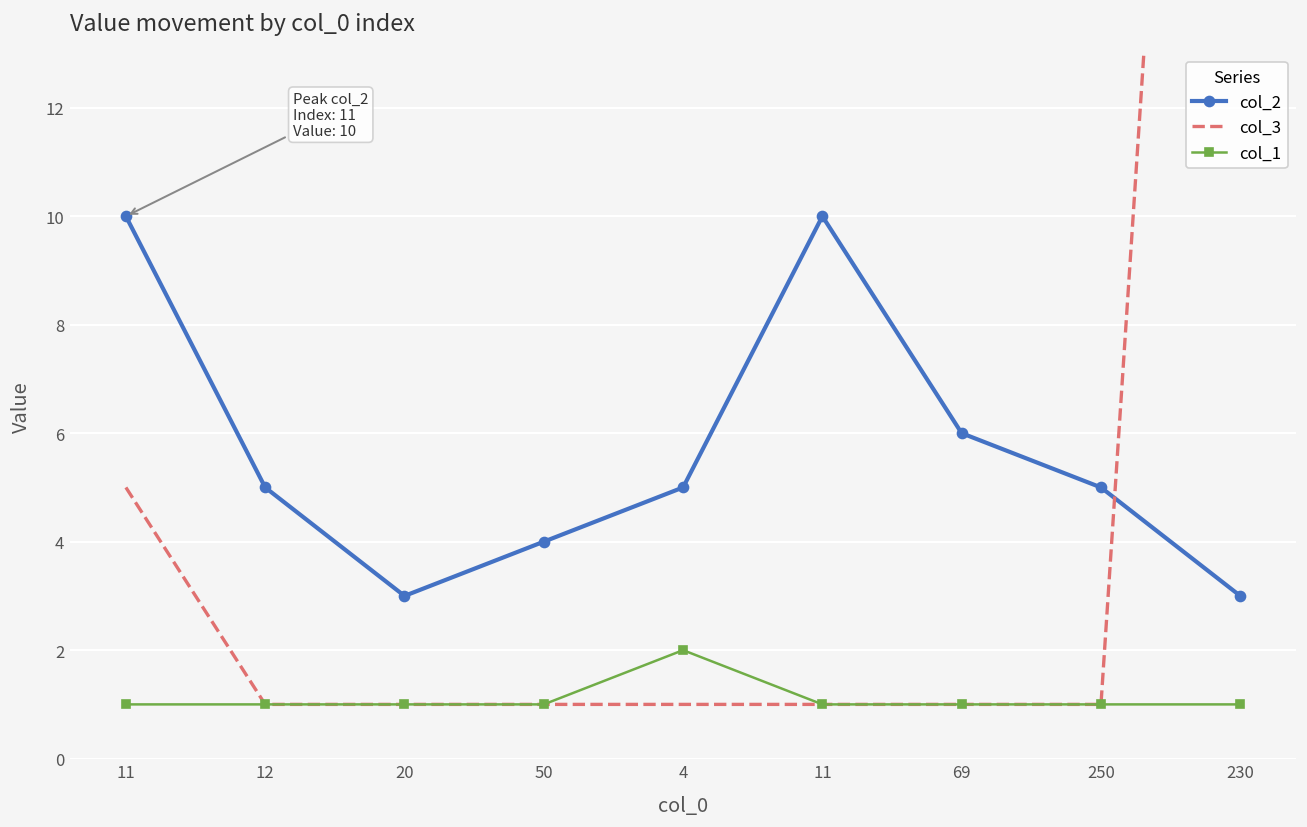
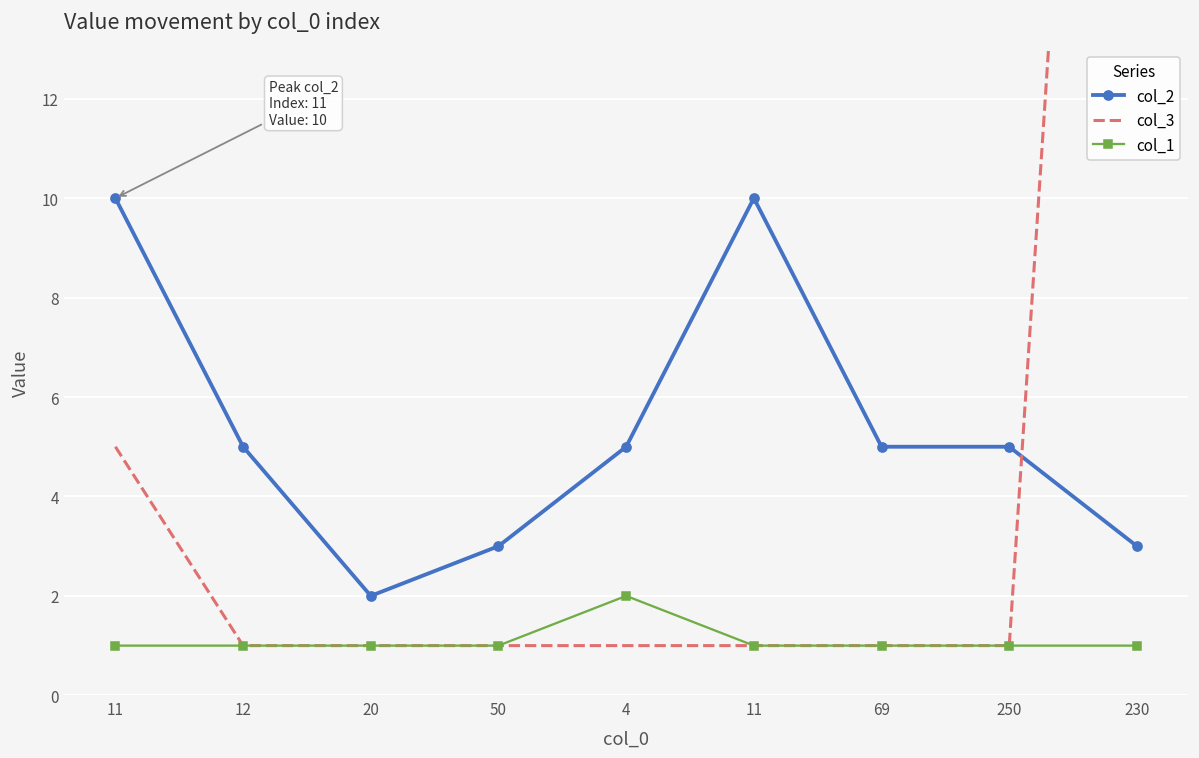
  {
    "col_2": {
      "12": 5,
-     "20": 3,
-     "50": 4,
+     "20": 2,
+     "50": 3,
      "4": 5,
-     "69": 6,
+     "69": 5,
      "250": 5,
      "230": 3
    },
    "col_3": {
      "4": 1
    },
    "col_1": {
      "4": 2,
      "230": 1
    }
  }
